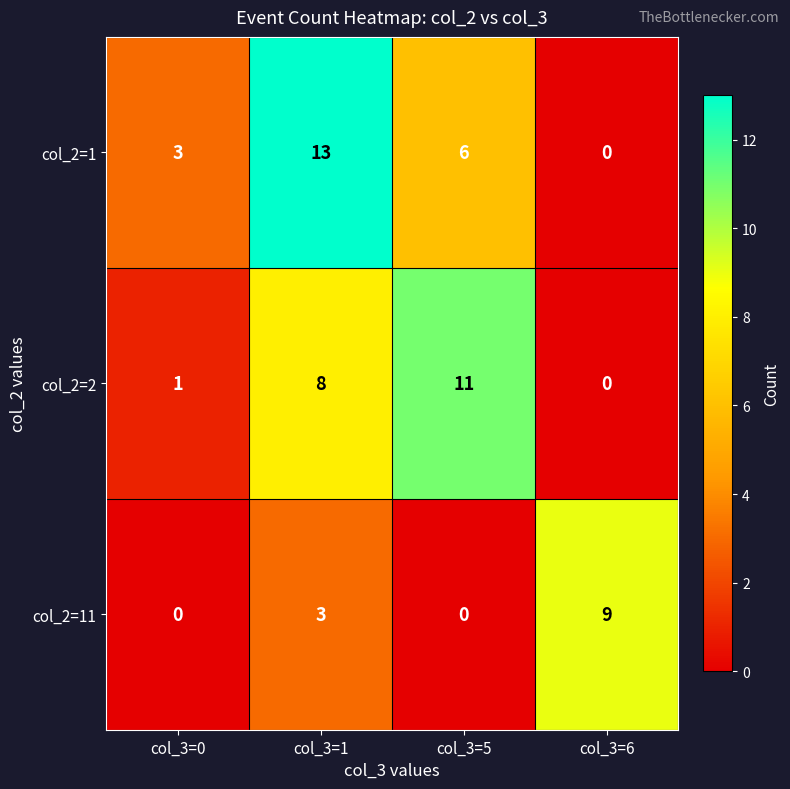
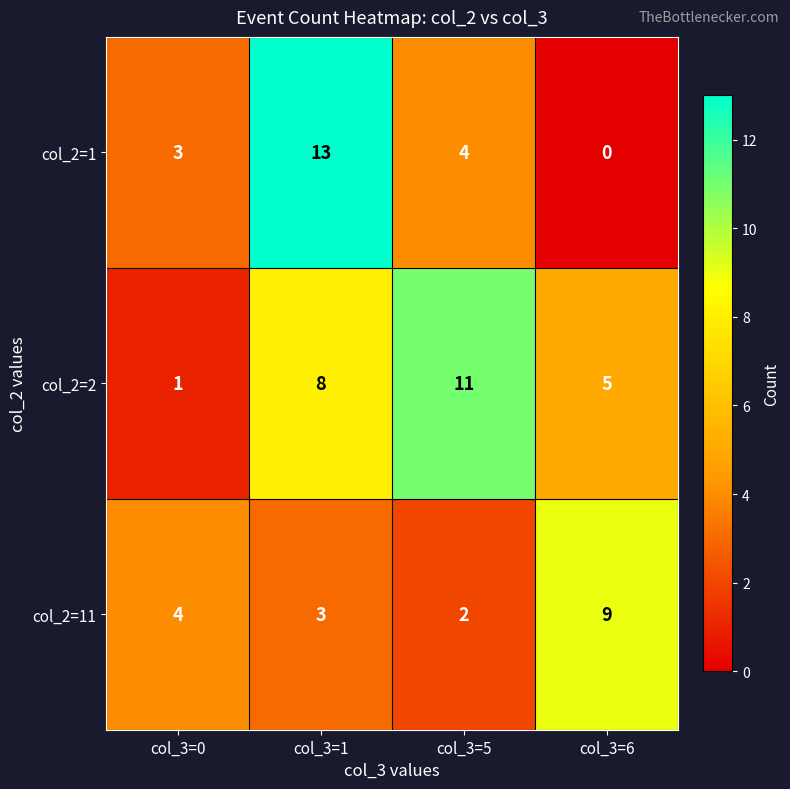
  {
    "col_2=1": {
      "col_3=0": 3,
      "col_3=1": 13,
-     "col_3=5": 6,
+     "col_3=5": 4,
      "col_3=6": 0
    },
    "col_2=2": {
      "col_3=0": 1,
      "col_3=1": 8,
      "col_3=5": 11,
-     "col_3=6": 0
+     "col_3=6": 5
    },
    "col_2=11": {
-     "col_3=0": 0,
+     "col_3=0": 4,
      "col_3=1": 3,
-     "col_3=5": 0,
+     "col_3=5": 2,
      "col_3=6": 9
    }
  }
